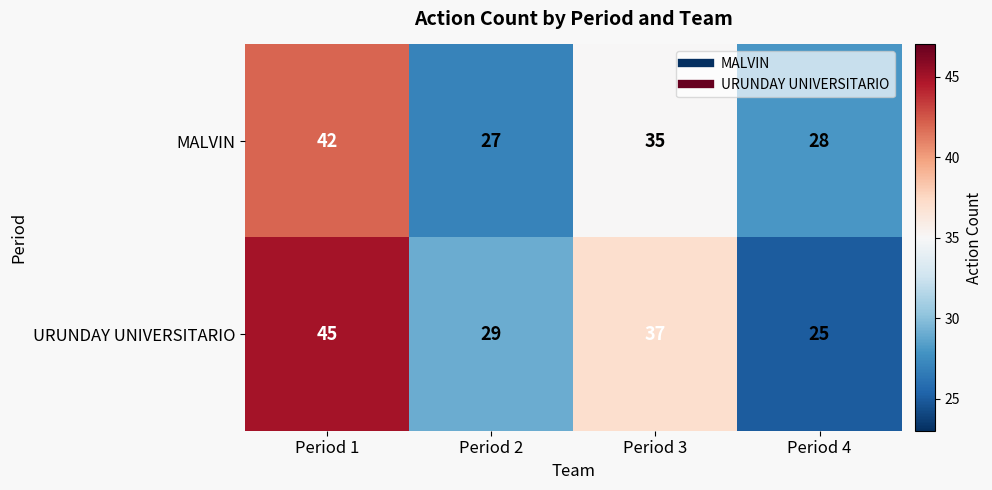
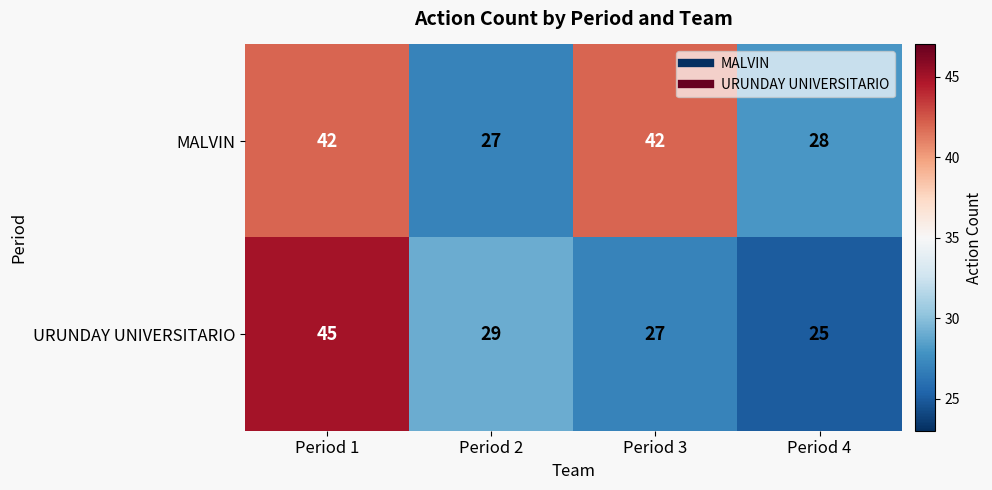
  {
    "MALVIN": {
      "Period 1": 42,
      "Period 2": 27,
-     "Period 3": 35,
+     "Period 3": 42,
      "Period 4": 28
    },
    "URUNDAY UNIVERSITARIO": {
      "Period 1": 45,
      "Period 2": 29,
-     "Period 3": 37,
+     "Period 3": 27,
      "Period 4": 25
    }
  }
